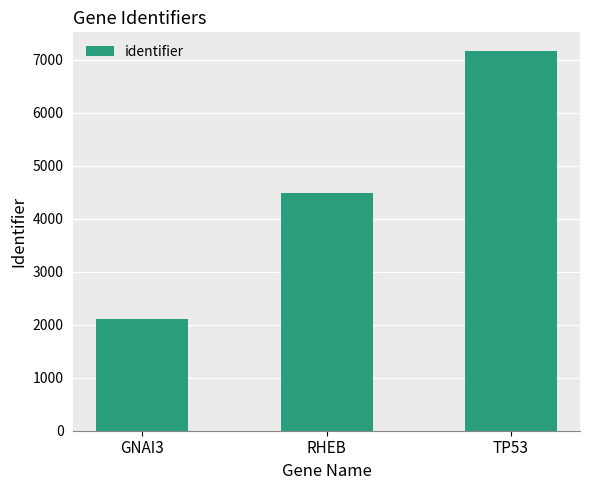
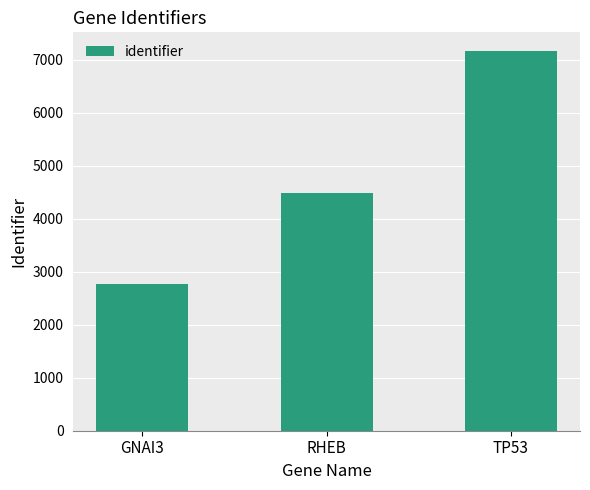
  {
-   "GNAI3": 2100,
+   "GNAI3": 2800,
    "RHEB": 4500,
    "TP53": 7200
  }
